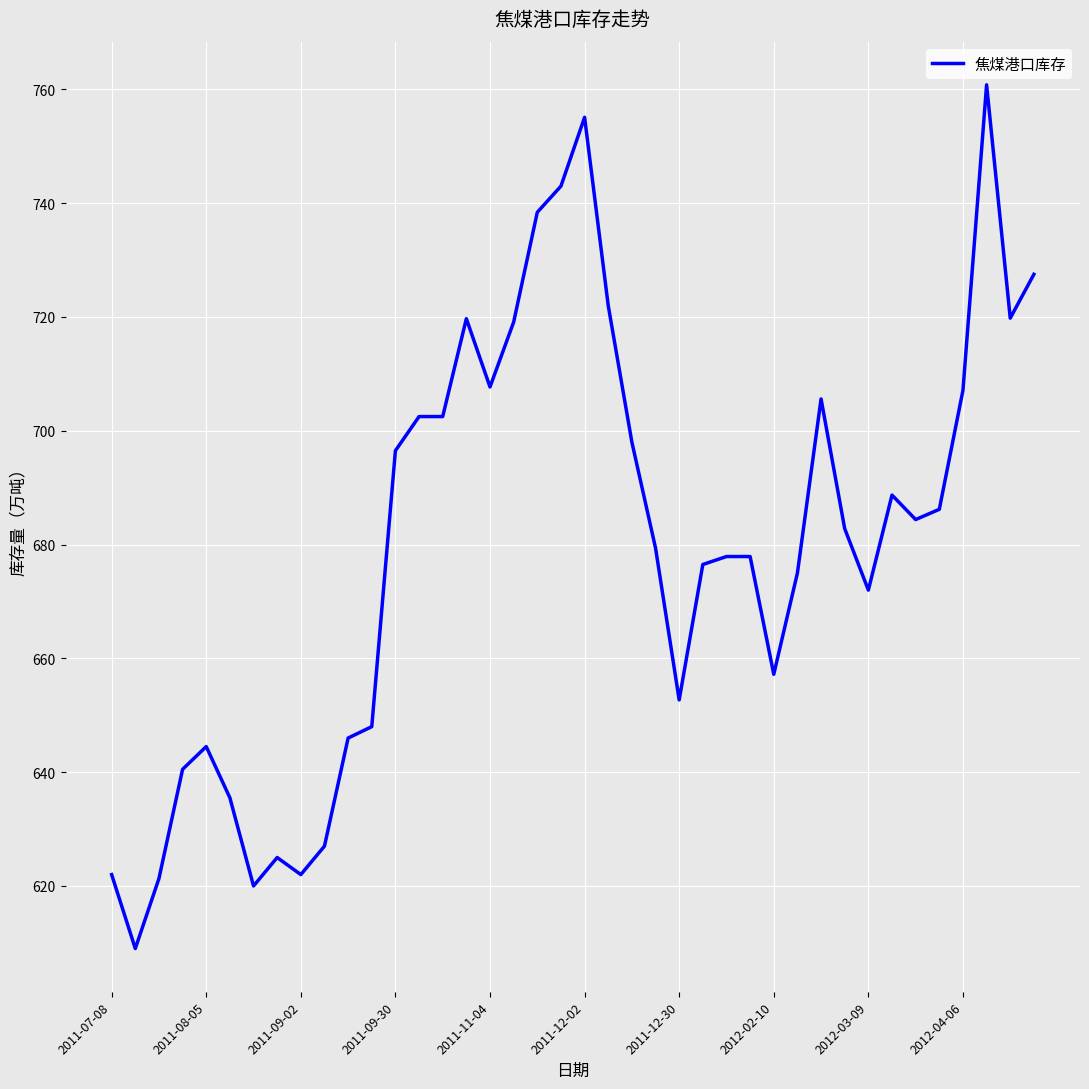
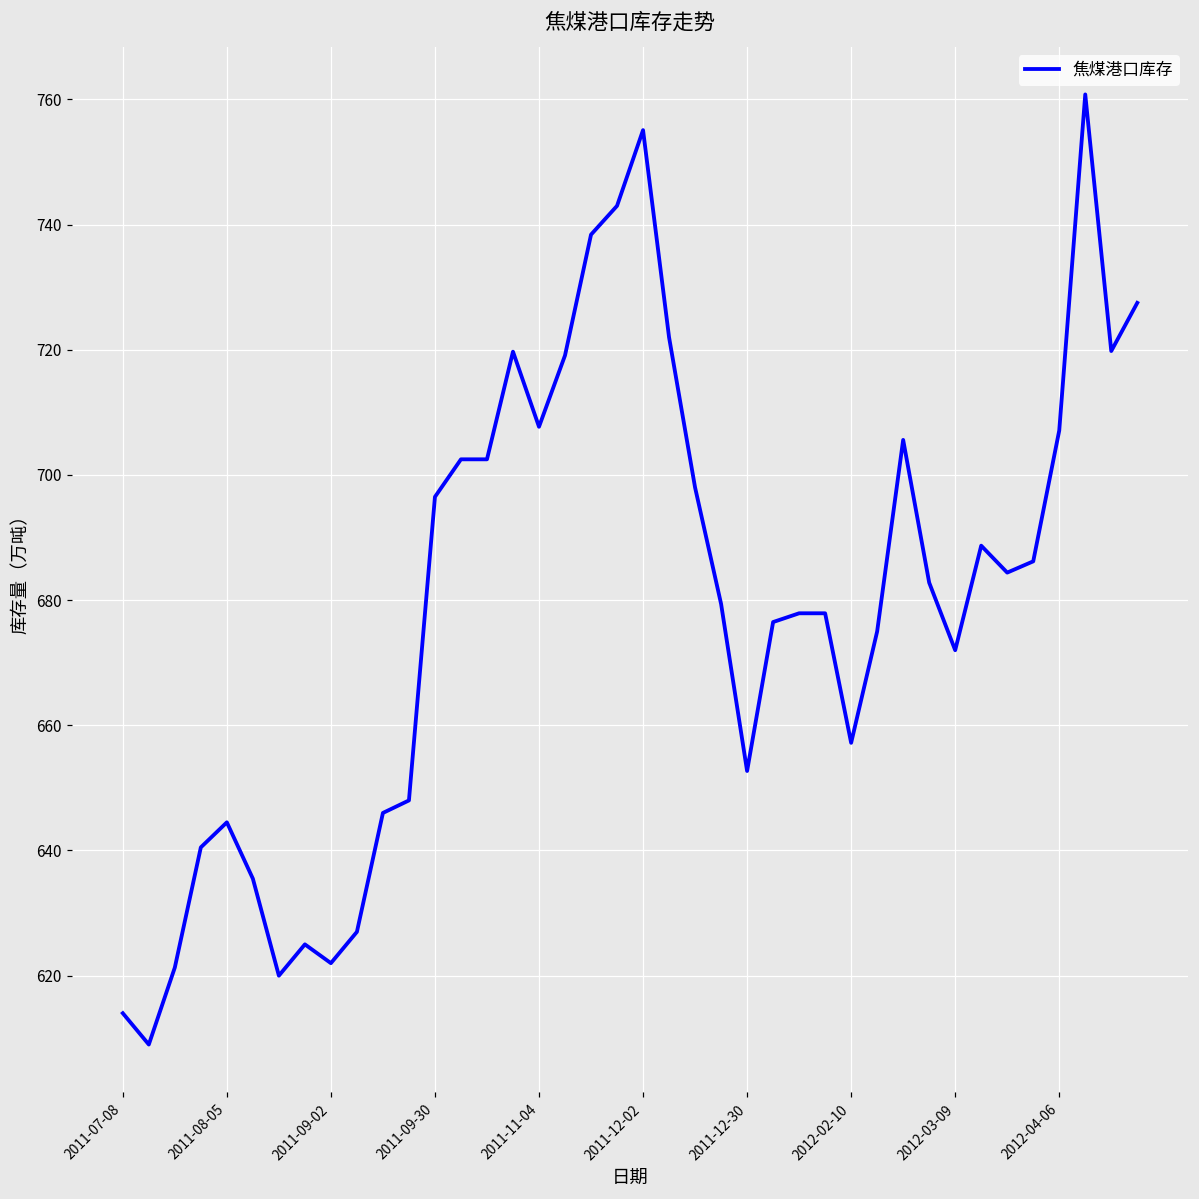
  {
-   "2011-07-08": 622,
+   "2011-07-08": 614,
    "2011-08-05": 645,
    "2011-09-02": 622,
    "2011-09-30": 697,
    "2011-11-04": 708,
    "2011-12-02": 755,
    "2011-12-30": 653,
    "2012-02-10": 657,
    "2012-03-09": 672,
    "2012-04-06": 707
  }
